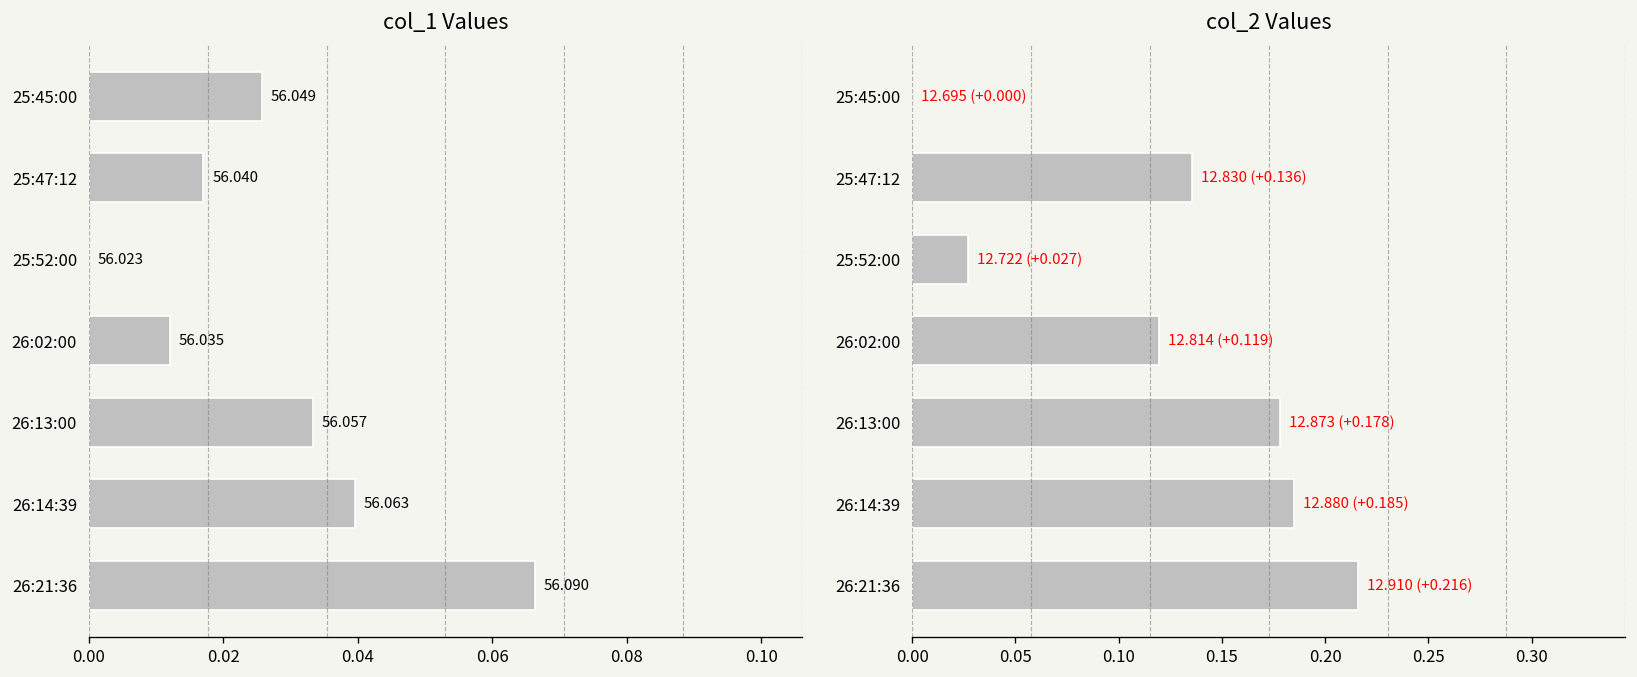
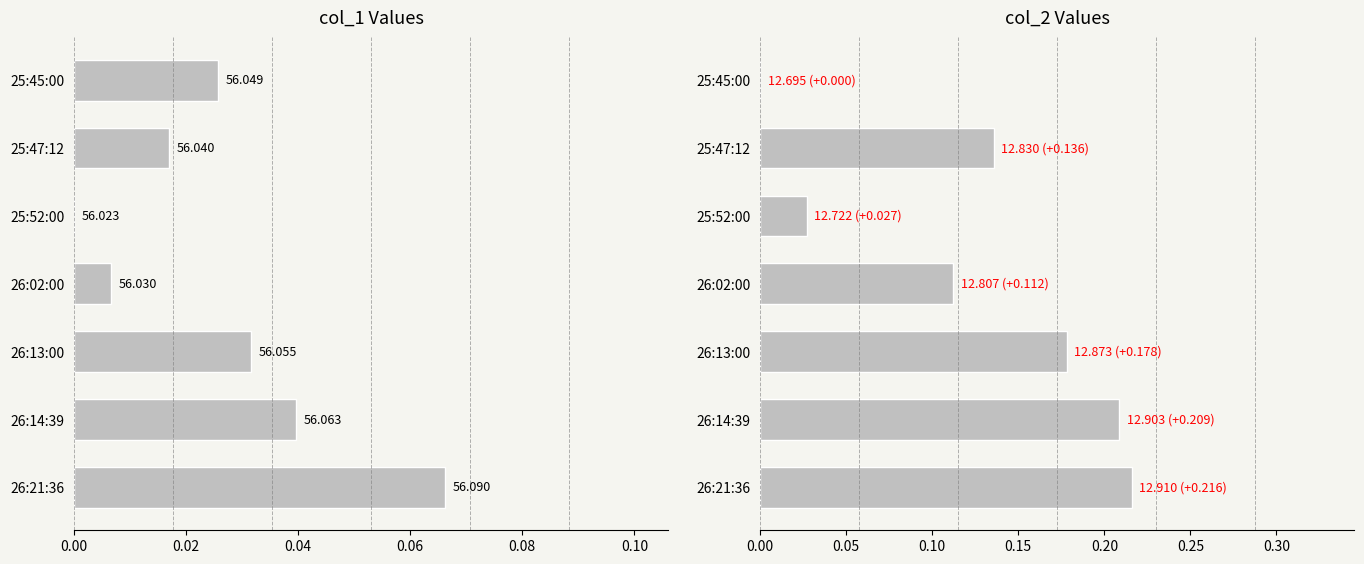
  {
    "col_1 Values": {
-     "26:02:00": "56.035",
-     "26:13:00": "56.057"
+     "26:02:00": "56.030",
+     "26:13:00": "56.055"
    },
    "col_2 Values": {
      "25:45:00": "(+0.000)",
      "25:47:12": "(+0.136)",
      "25:52:00": "(+0.027)",
-     "26:02:00": "12.814 (+0.119)",
+     "26:02:00": "12.807 (+0.112)",
      "26:13:00": "(+0.178)",
-     "26:14:39": "12.880 (+0.185)",
+     "26:14:39": "12.903 (+0.209)",
      "26:21:36": "(+0.216)"
    }
  }
